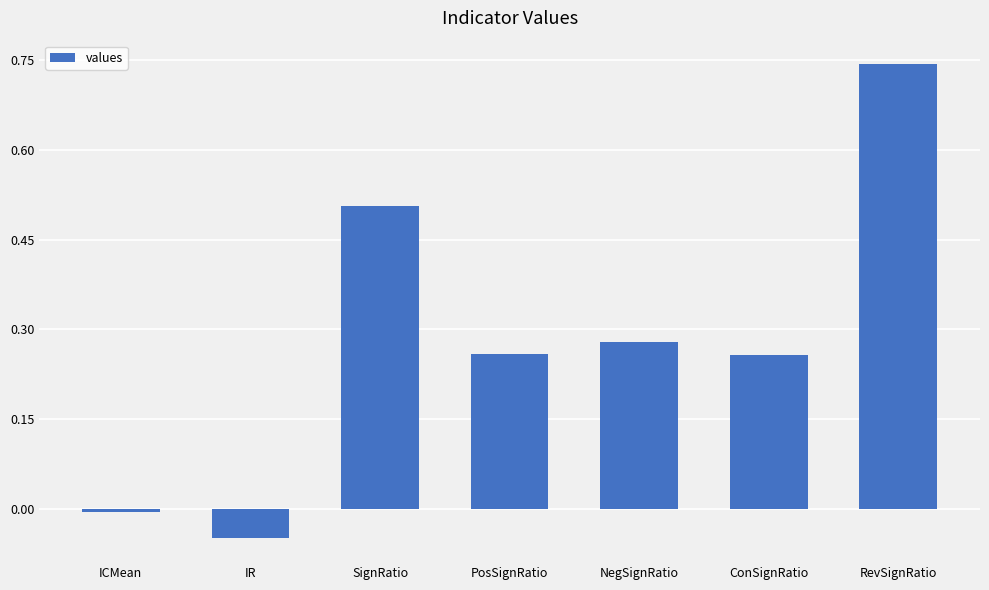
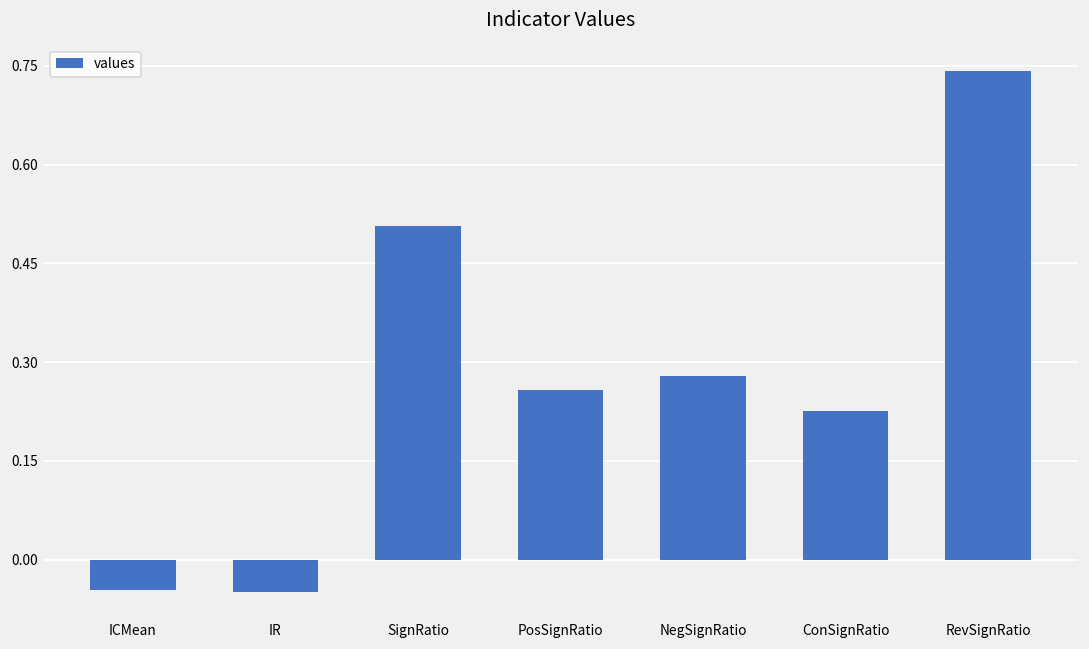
  {
-   "ICMean": 0.00,
+   "ICMean": -0.05,
    "IR": -0.05,
    "SignRatio": 0.51,
    "PosSignRatio": 0.26,
    "NegSignRatio": 0.28,
-   "ConSignRatio": 0.26,
+   "ConSignRatio": 0.23,
    "RevSignRatio": 0.74
  }
